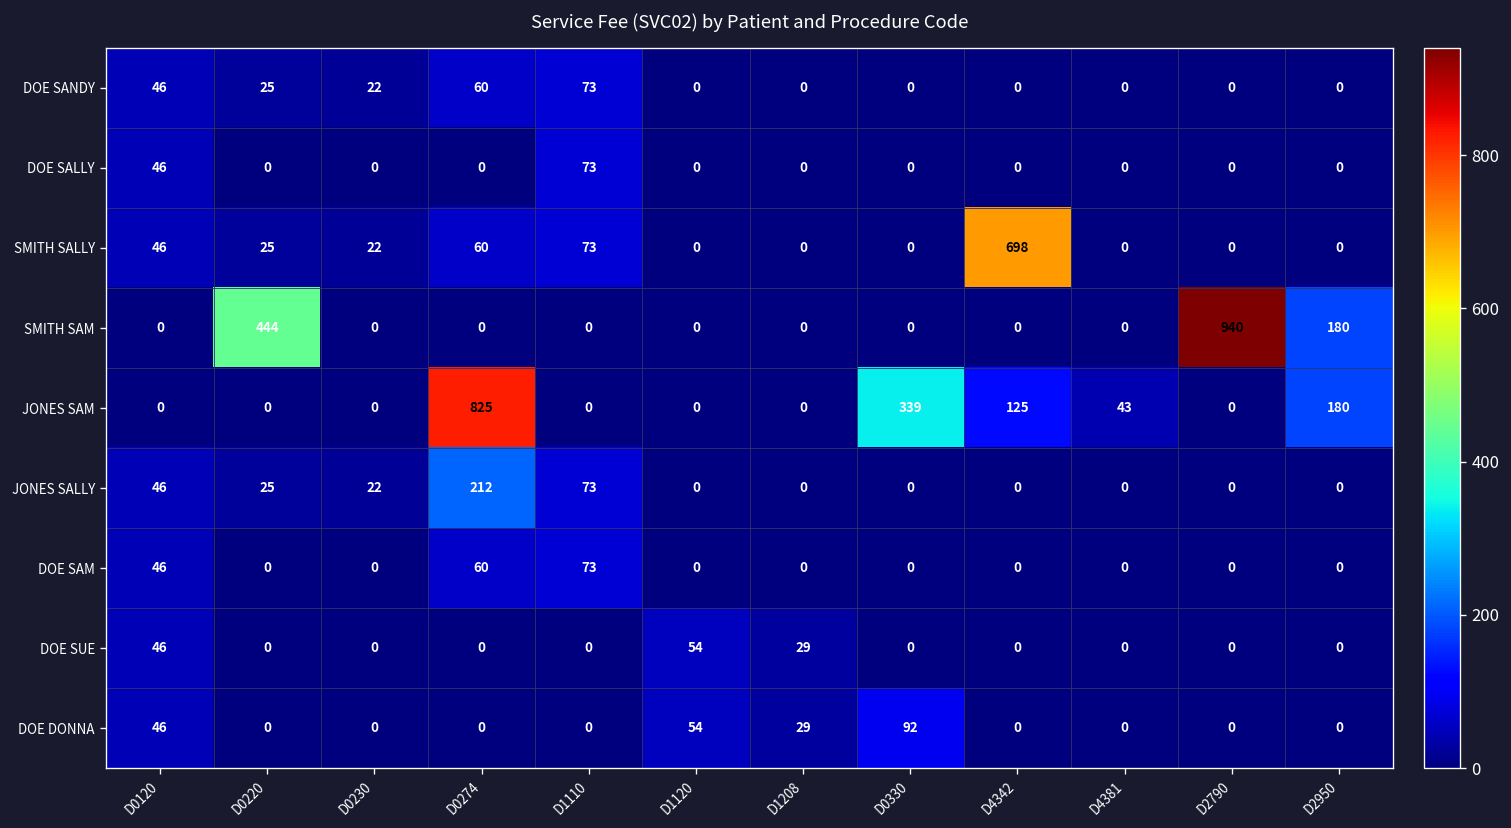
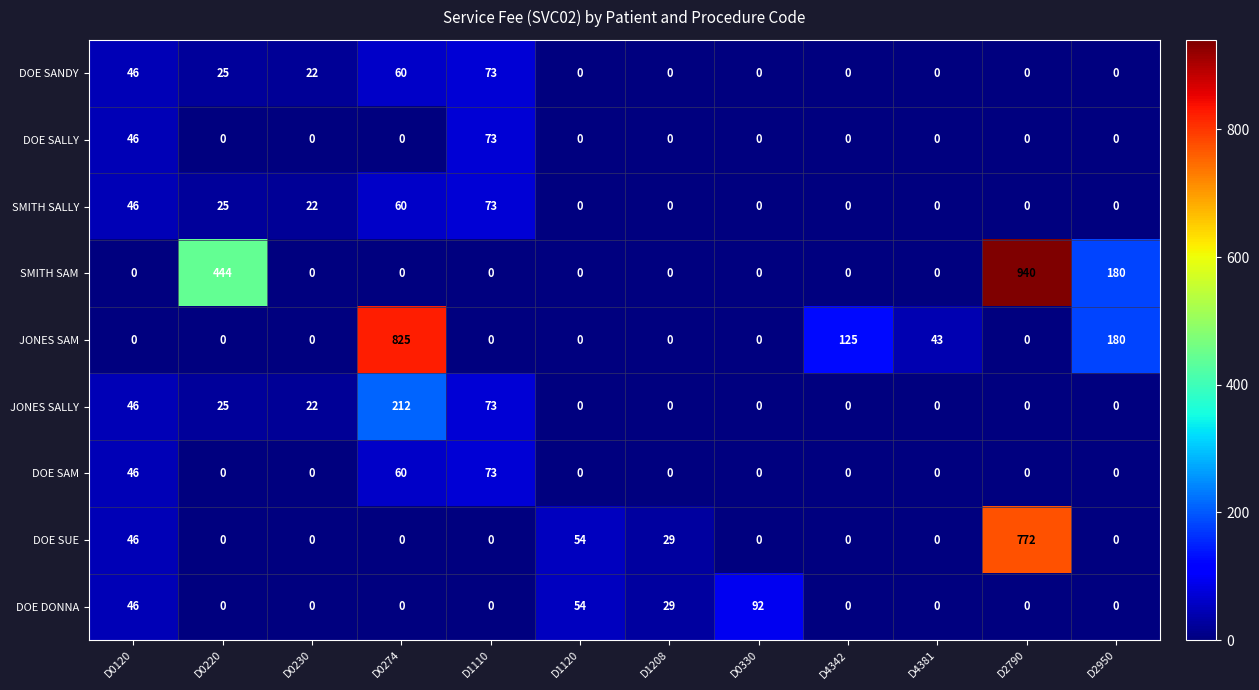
  {
    "DOE SANDY": {
      "D0120": 46,
      "D0220": 25,
      "D0230": 22,
      "D0274": 60,
      "D1110": 73,
      "D1120": 0,
      "D1208": 0,
      "D0330": 0,
      "D4342": 0,
      "D4381": 0,
      "D2790": 0,
      "D2950": 0
    },
    "DOE SALLY": {
      "D0120": 46,
      "D0220": 0,
      "D0230": 0,
      "D0274": 0,
      "D1110": 73,
      "D1120": 0,
      "D1208": 0,
      "D0330": 0,
      "D4342": 0,
      "D4381": 0,
      "D2790": 0,
      "D2950": 0
    },
    "SMITH SALLY": {
      "D0120": 46,
      "D0220": 25,
      "D0230": 22,
      "D0274": 60,
      "D1110": 73,
      "D1120": 0,
      "D1208": 0,
      "D0330": 0,
-     "D4342": 698,
+     "D4342": 0,
      "D4381": 0,
      "D2790": 0,
      "D2950": 0
    },
    "SMITH SAM": {
      "D0120": 0,
      "D0220": 444,
      "D0230": 0,
      "D0274": 0,
      "D1110": 0,
      "D1120": 0,
      "D1208": 0,
      "D0330": 0,
      "D4342": 0,
      "D4381": 0,
      "D2790": 940,
      "D2950": 180
    },
    "JONES SAM": {
      "D0120": 0,
      "D0220": 0,
      "D0230": 0,
      "D0274": 825,
      "D1110": 0,
      "D1120": 0,
      "D1208": 0,
-     "D0330": 339,
+     "D0330": 0,
      "D4342": 125,
      "D4381": 43,
      "D2790": 0,
      "D2950": 180
    },
    "JONES SALLY": {
      "D0120": 46,
      "D0220": 25,
      "D0230": 22,
      "D0274": 212,
      "D1110": 73,
      "D1120": 0,
      "D1208": 0,
      "D0330": 0,
      "D4342": 0,
      "D4381": 0,
      "D2790": 0,
      "D2950": 0
    },
    "DOE SAM": {
      "D0120": 46,
      "D0220": 0,
      "D0230": 0,
      "D0274": 60,
      "D1110": 73,
      "D1120": 0,
      "D1208": 0,
      "D0330": 0,
      "D4342": 0,
      "D4381": 0,
      "D2790": 0,
      "D2950": 0
    },
    "DOE SUE": {
      "D0120": 46,
      "D0220": 0,
      "D0230": 0,
      "D0274": 0,
      "D1110": 0,
      "D1120": 54,
      "D1208": 29,
      "D0330": 0,
      "D4342": 0,
      "D4381": 0,
-     "D2790": 0,
+     "D2790": 772,
      "D2950": 0
    },
    "DOE DONNA": {
      "D0120": 46,
      "D0220": 0,
      "D0230": 0,
      "D0274": 0,
      "D1110": 0,
      "D1120": 54,
      "D1208": 29,
      "D0330": 92,
      "D4342": 0,
      "D4381": 0,
      "D2790": 0,
      "D2950": 0
    }
  }
